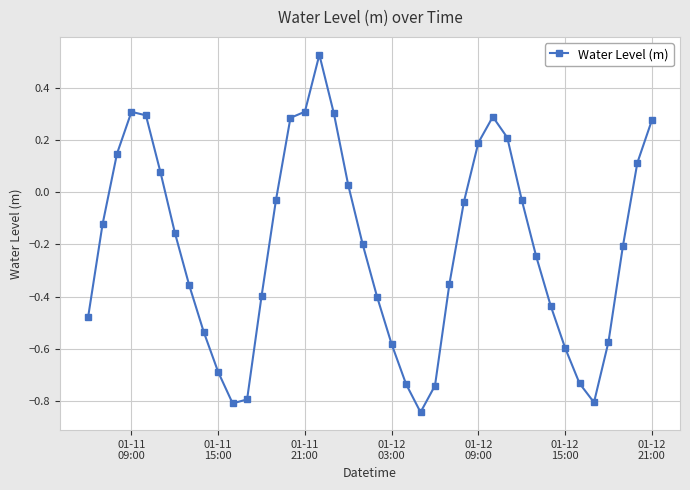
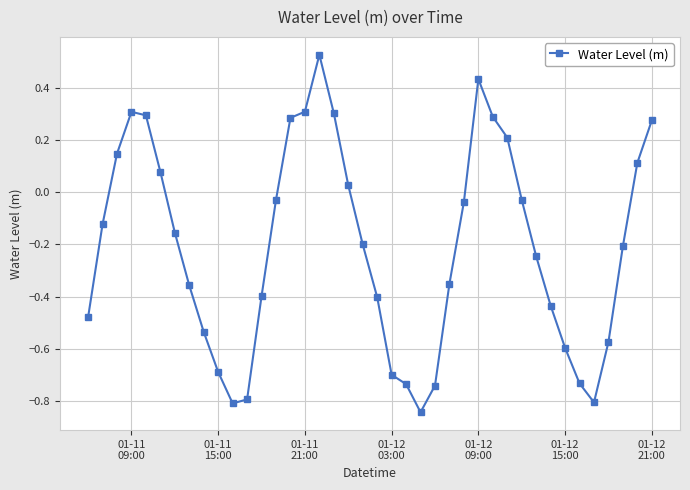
  {
    "01-11 09:00": 0.31,
    "01-11 15:00": -0.69,
    "01-11 21:00": 0.31,
-   "01-12 03:00": -0.58,
-   "01-12 09:00": 0.19,
+   "01-12 03:00": -0.70,
+   "01-12 09:00": 0.43,
    "01-12 15:00": -0.60,
    "01-12 21:00": 0.28
  }
